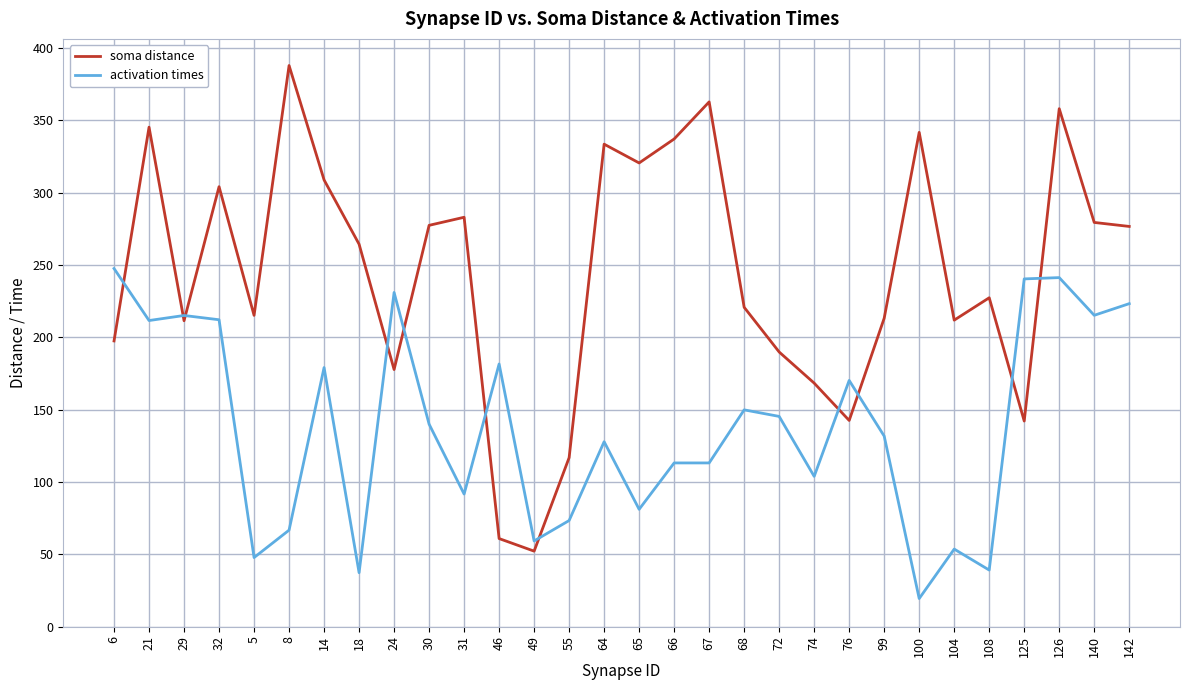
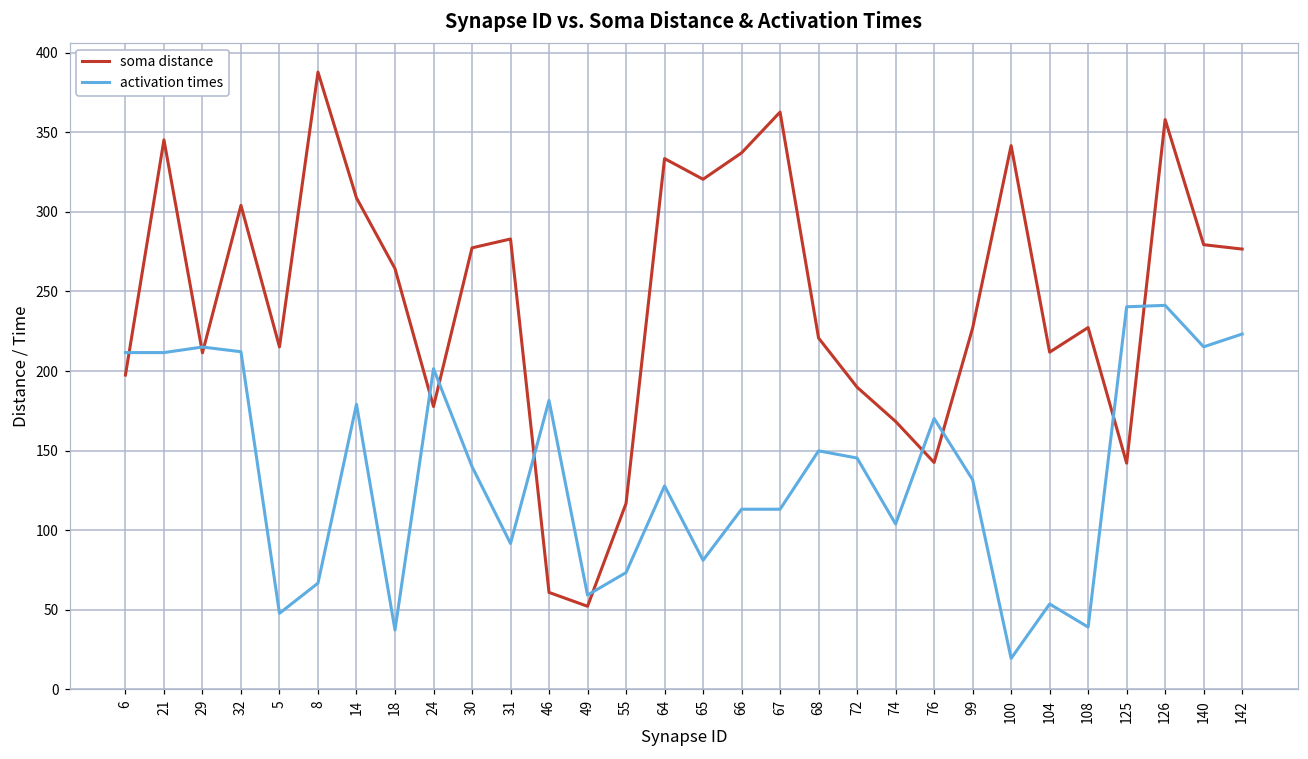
  {
    "soma distance": {
      "6": 198,
      "21": 345,
      "29": 211,
      "32": 304,
      "5": 215,
      "8": 388,
      "14": 309,
      "18": 264,
      "24": 178,
      "30": 277,
      "31": 283,
      "46": 61,
      "49": 52,
      "55": 117,
      "64": 334,
      "65": 321,
      "66": 337,
      "67": 363,
      "68": 221,
      "72": 190,
      "74": 168,
      "76": 143,
-     "99": 213,
+     "99": 227,
      "100": 342,
      "104": 212,
      "108": 227,
      "125": 142,
      "126": 358,
      "140": 279,
      "142": 277
    },
    "activation times": {
-     "6": 248,
+     "6": 212,
      "21": 212,
      "29": 215,
      "32": 212,
      "5": 48,
      "8": 67,
      "14": 179,
      "18": 37,
-     "24": 231,
+     "24": 201,
      "30": 140,
      "31": 92,
      "46": 182,
      "49": 59,
      "55": 73,
      "64": 128,
      "65": 81,
      "66": 113,
      "67": 113,
      "68": 150,
      "72": 145,
      "74": 104,
      "76": 170,
      "99": 132,
      "100": 19,
      "104": 54,
      "108": 39,
      "125": 240,
      "126": 241,
      "140": 215,
      "142": 223
    }
  }
